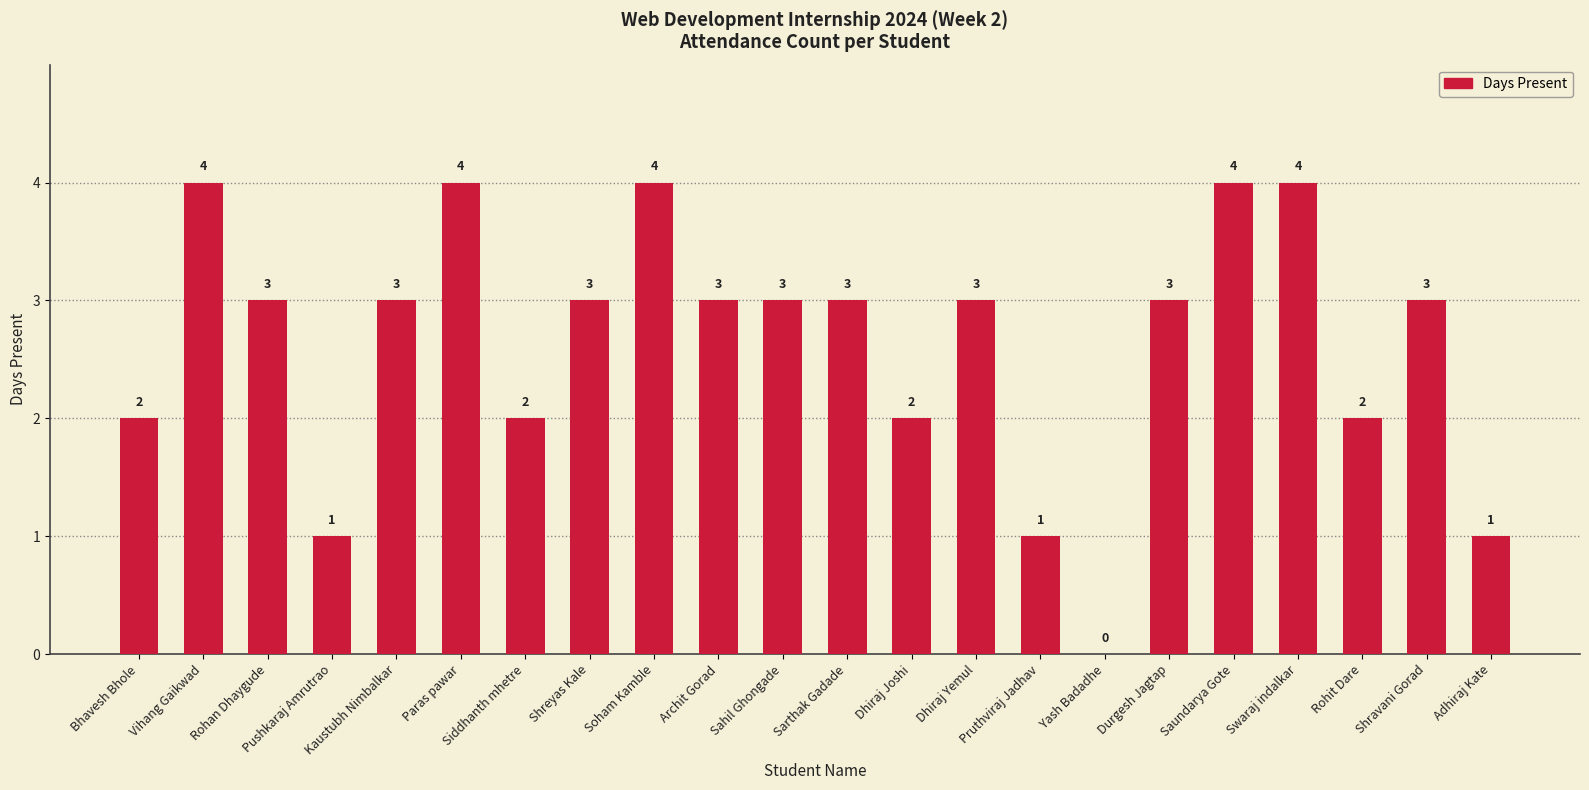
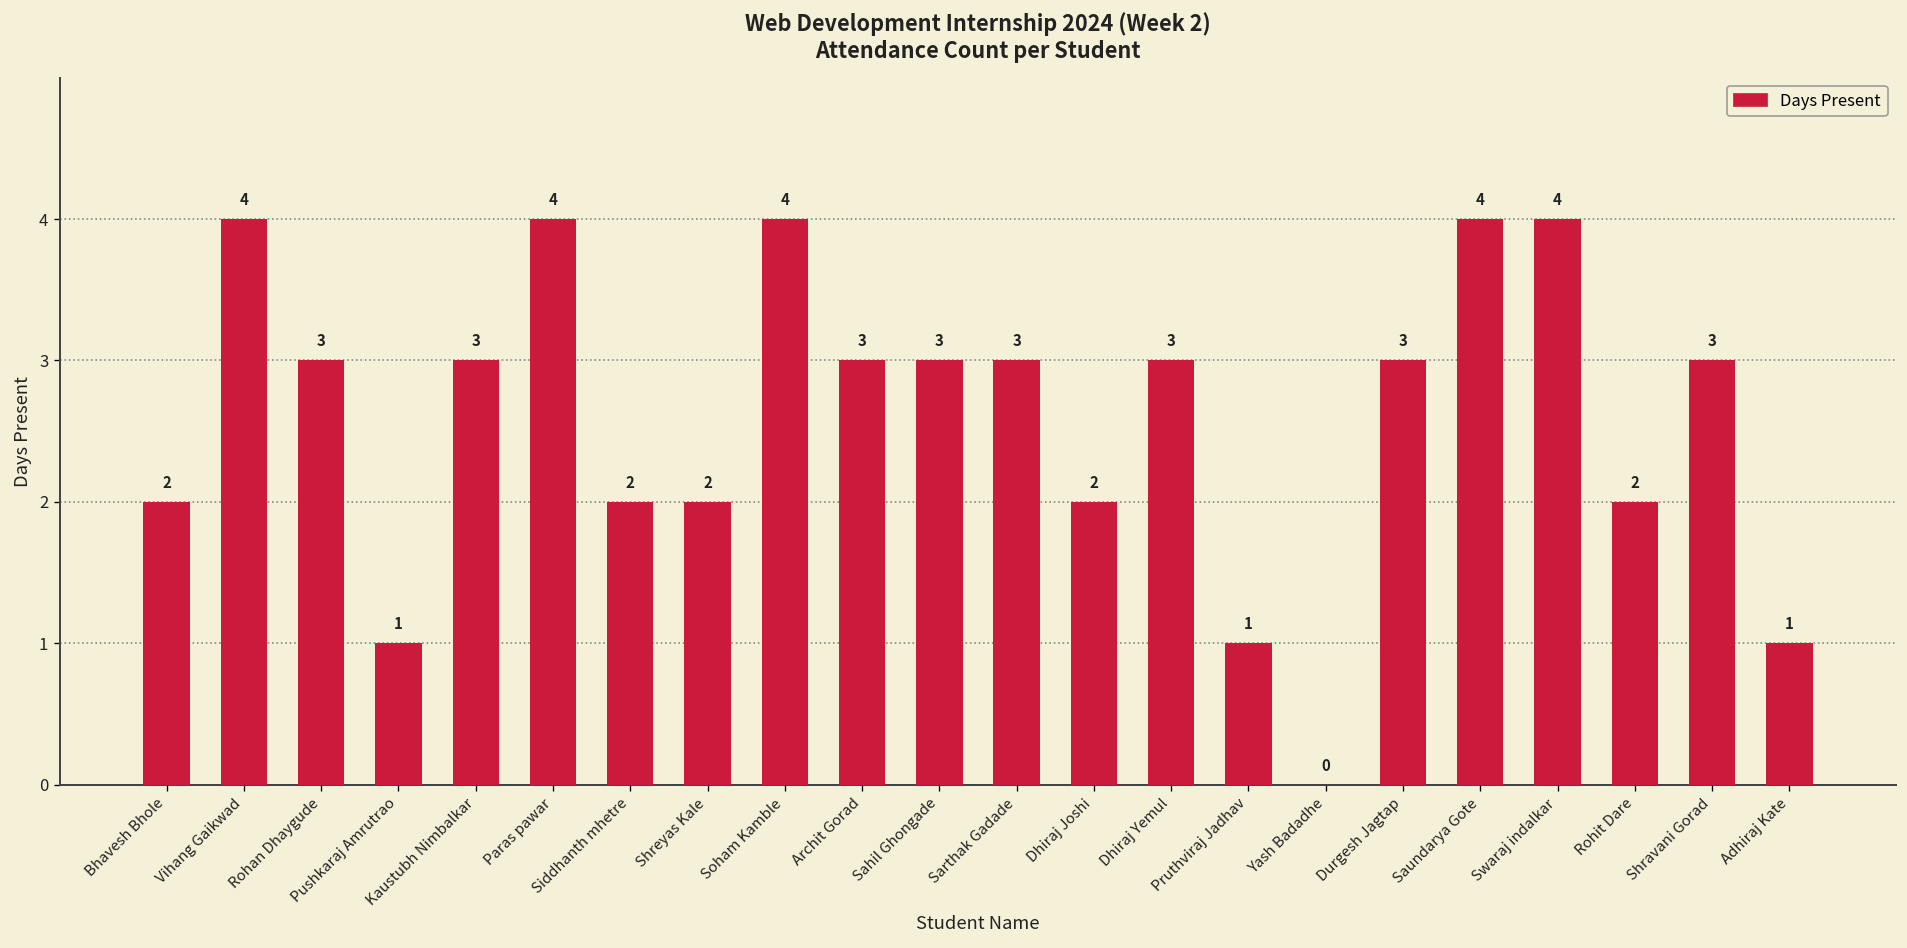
  {
    "Bhavesh Bhole": 2,
    "Vihang Gaikwad": 4,
    "Rohan Dhaygude": 3,
    "Pushkaraj Amrutrao": 1,
    "Kaustubh Nimbalkar": 3,
    "Paras pawar": 4,
    "Siddhanth mhetre": 2,
-   "Shreyas Kale": 3,
+   "Shreyas Kale": 2,
    "Soham Kamble": 4,
    "Archit Gorad": 3,
    "Sahil Ghongade": 3,
    "Sarthak Gadade": 3,
    "Dhiraj Joshi": 2,
    "Dhiraj Yemul": 3,
    "Pruthviraj Jadhav": 1,
    "Yash Badadhe": 0,
    "Durgesh Jagtap": 3,
    "Saundarya Gote": 4,
    "Swaraj indalkar": 4,
    "Rohit Dare": 2,
    "Shravani Gorad": 3,
    "Adhiraj Kate": 1
  }
